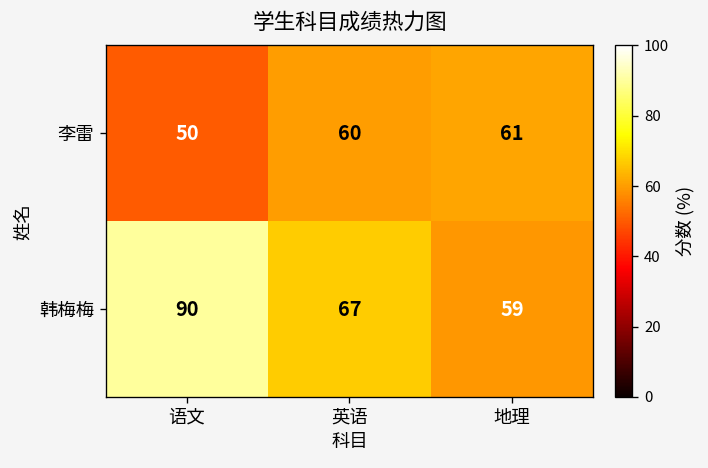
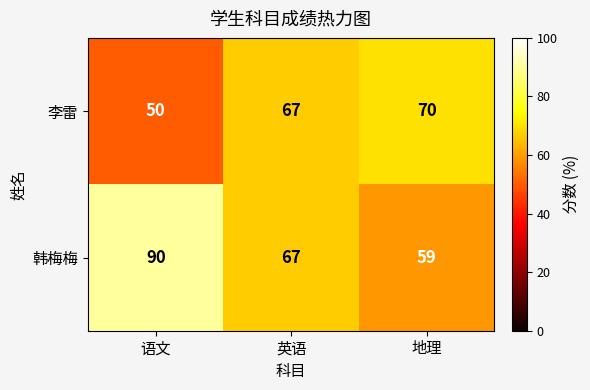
  {
    "李雷": {
      "语文": 50,
-     "英语": 60,
-     "地理": 61
+     "英语": 67,
+     "地理": 70
    },
    "韩梅梅": {
      "语文": 90,
      "英语": 67,
      "地理": 59
    }
  }
